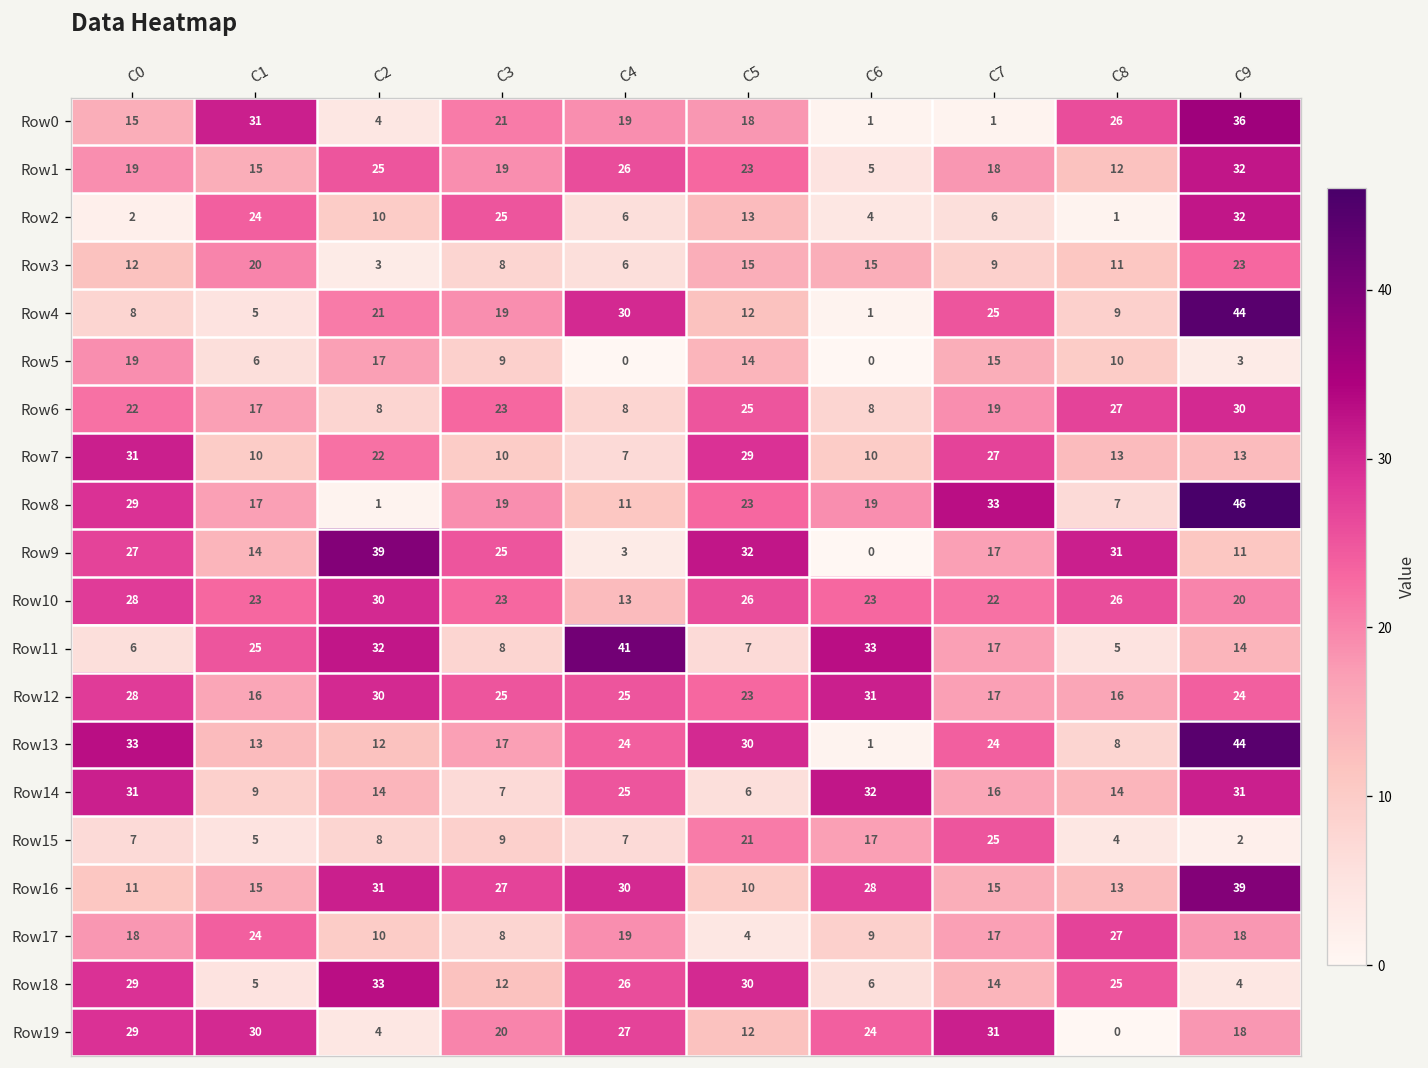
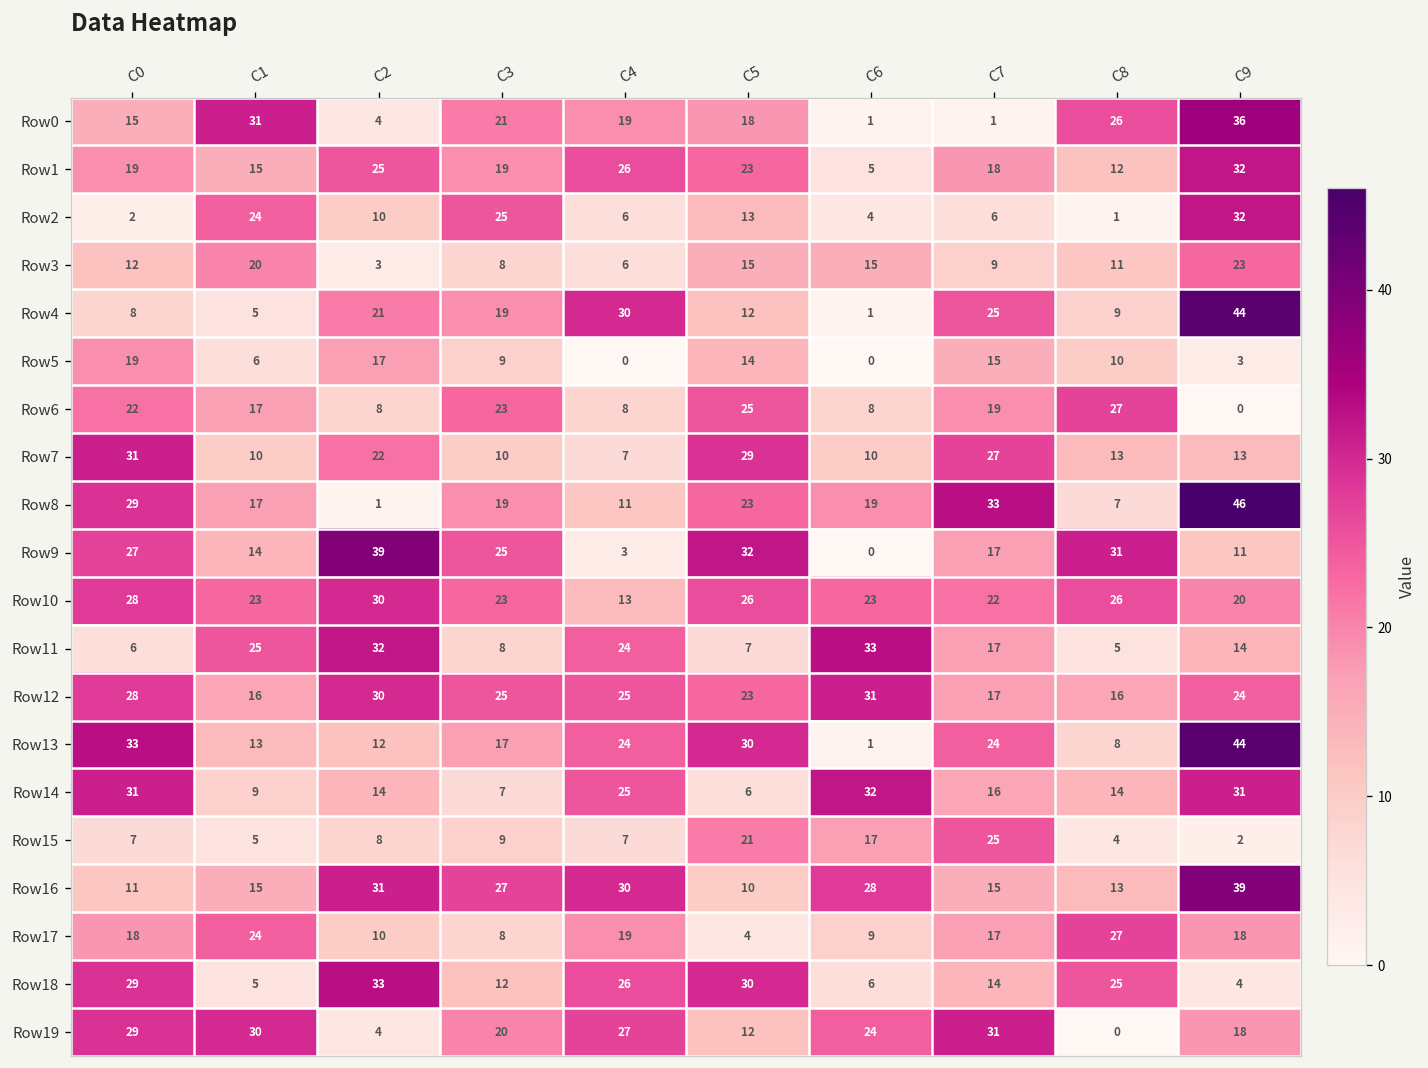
  {
    "Row0": {
      "C0": 15,
      "C1": 31,
      "C2": 4,
      "C3": 21,
      "C4": 19,
      "C5": 18,
      "C6": 1,
      "C7": 1,
      "C8": 26,
      "C9": 36
    },
    "Row1": {
      "C0": 19,
      "C1": 15,
      "C2": 25,
      "C3": 19,
      "C4": 26,
      "C5": 23,
      "C6": 5,
      "C7": 18,
      "C8": 12,
      "C9": 32
    },
    "Row2": {
      "C0": 2,
      "C1": 24,
      "C2": 10,
      "C3": 25,
      "C4": 6,
      "C5": 13,
      "C6": 4,
      "C7": 6,
      "C8": 1,
      "C9": 32
    },
    "Row3": {
      "C0": 12,
      "C1": 20,
      "C2": 3,
      "C3": 8,
      "C4": 6,
      "C5": 15,
      "C6": 15,
      "C7": 9,
      "C8": 11,
      "C9": 23
    },
    "Row4": {
      "C0": 8,
      "C1": 5,
      "C2": 21,
      "C3": 19,
      "C4": 30,
      "C5": 12,
      "C6": 1,
      "C7": 25,
      "C8": 9,
      "C9": 44
    },
    "Row5": {
      "C0": 19,
      "C1": 6,
      "C2": 17,
      "C3": 9,
      "C4": 0,
      "C5": 14,
      "C6": 0,
      "C7": 15,
      "C8": 10,
      "C9": 3
    },
    "Row6": {
      "C0": 22,
      "C1": 17,
      "C2": 8,
      "C3": 23,
      "C4": 8,
      "C5": 25,
      "C6": 8,
      "C7": 19,
      "C8": 27,
-     "C9": 30
+     "C9": 0
    },
    "Row7": {
      "C0": 31,
      "C1": 10,
      "C2": 22,
      "C3": 10,
      "C4": 7,
      "C5": 29,
      "C6": 10,
      "C7": 27,
      "C8": 13,
      "C9": 13
    },
    "Row8": {
      "C0": 29,
      "C1": 17,
      "C2": 1,
      "C3": 19,
      "C4": 11,
      "C5": 23,
      "C6": 19,
      "C7": 33,
      "C8": 7,
      "C9": 46
    },
    "Row9": {
      "C0": 27,
      "C1": 14,
      "C2": 39,
      "C3": 25,
      "C4": 3,
      "C5": 32,
      "C6": 0,
      "C7": 17,
      "C8": 31,
      "C9": 11
    },
    "Row10": {
      "C0": 28,
      "C1": 23,
      "C2": 30,
      "C3": 23,
      "C4": 13,
      "C5": 26,
      "C6": 23,
      "C7": 22,
      "C8": 26,
      "C9": 20
    },
    "Row11": {
      "C0": 6,
      "C1": 25,
      "C2": 32,
      "C3": 8,
-     "C4": 41,
+     "C4": 24,
      "C5": 7,
      "C6": 33,
      "C7": 17,
      "C8": 5,
      "C9": 14
    },
    "Row12": {
      "C0": 28,
      "C1": 16,
      "C2": 30,
      "C3": 25,
      "C4": 25,
      "C5": 23,
      "C6": 31,
      "C7": 17,
      "C8": 16,
      "C9": 24
    },
    "Row13": {
      "C0": 33,
      "C1": 13,
      "C2": 12,
      "C3": 17,
      "C4": 24,
      "C5": 30,
      "C6": 1,
      "C7": 24,
      "C8": 8,
      "C9": 44
    },
    "Row14": {
      "C0": 31,
      "C1": 9,
      "C2": 14,
      "C3": 7,
      "C4": 25,
      "C5": 6,
      "C6": 32,
      "C7": 16,
      "C8": 14,
      "C9": 31
    },
    "Row15": {
      "C0": 7,
      "C1": 5,
      "C2": 8,
      "C3": 9,
      "C4": 7,
      "C5": 21,
      "C6": 17,
      "C7": 25,
      "C8": 4,
      "C9": 2
    },
    "Row16": {
      "C0": 11,
      "C1": 15,
      "C2": 31,
      "C3": 27,
      "C4": 30,
      "C5": 10,
      "C6": 28,
      "C7": 15,
      "C8": 13,
      "C9": 39
    },
    "Row17": {
      "C0": 18,
      "C1": 24,
      "C2": 10,
      "C3": 8,
      "C4": 19,
      "C5": 4,
      "C6": 9,
      "C7": 17,
      "C8": 27,
      "C9": 18
    },
    "Row18": {
      "C0": 29,
      "C1": 5,
      "C2": 33,
      "C3": 12,
      "C4": 26,
      "C5": 30,
      "C6": 6,
      "C7": 14,
      "C8": 25,
      "C9": 4
    },
    "Row19": {
      "C0": 29,
      "C1": 30,
      "C2": 4,
      "C3": 20,
      "C4": 27,
      "C5": 12,
      "C6": 24,
      "C7": 31,
      "C8": 0,
      "C9": 18
    }
  }
